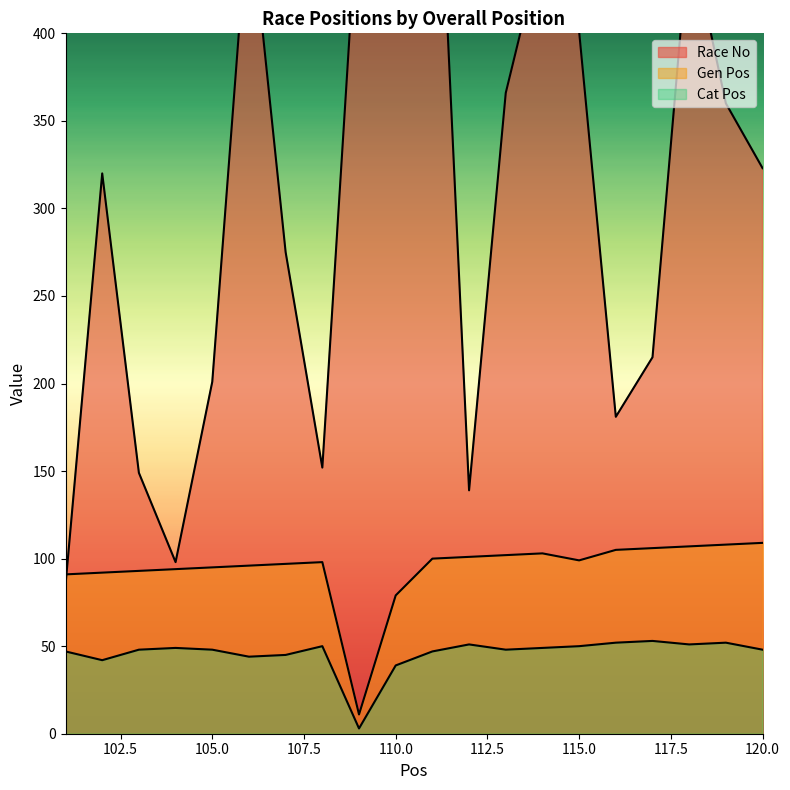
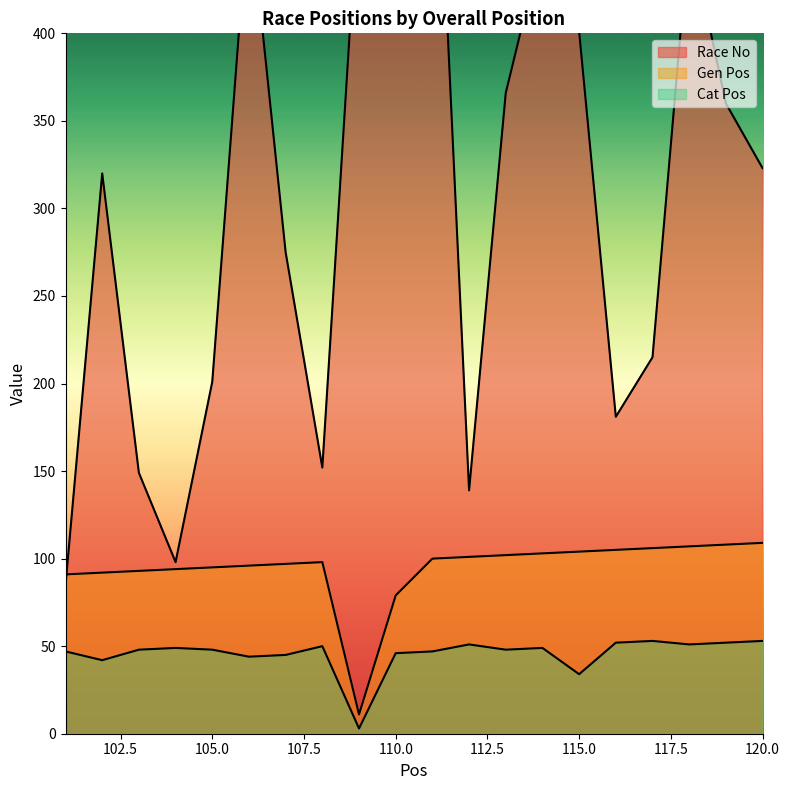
  {
    "Race No": {
      "105.0": 201,
      "115.0": 401,
      "120.0": 323
    },
    "Gen Pos": {
      "105.0": 95,
      "110.0": 79,
-     "115.0": 99,
+     "115.0": 104,
      "120.0": 109
    },
    "Cat Pos": {
      "105.0": 48,
-     "110.0": 39,
-     "115.0": 50,
-     "120.0": 48
+     "110.0": 46,
+     "115.0": 34,
+     "120.0": 53
    }
  }
